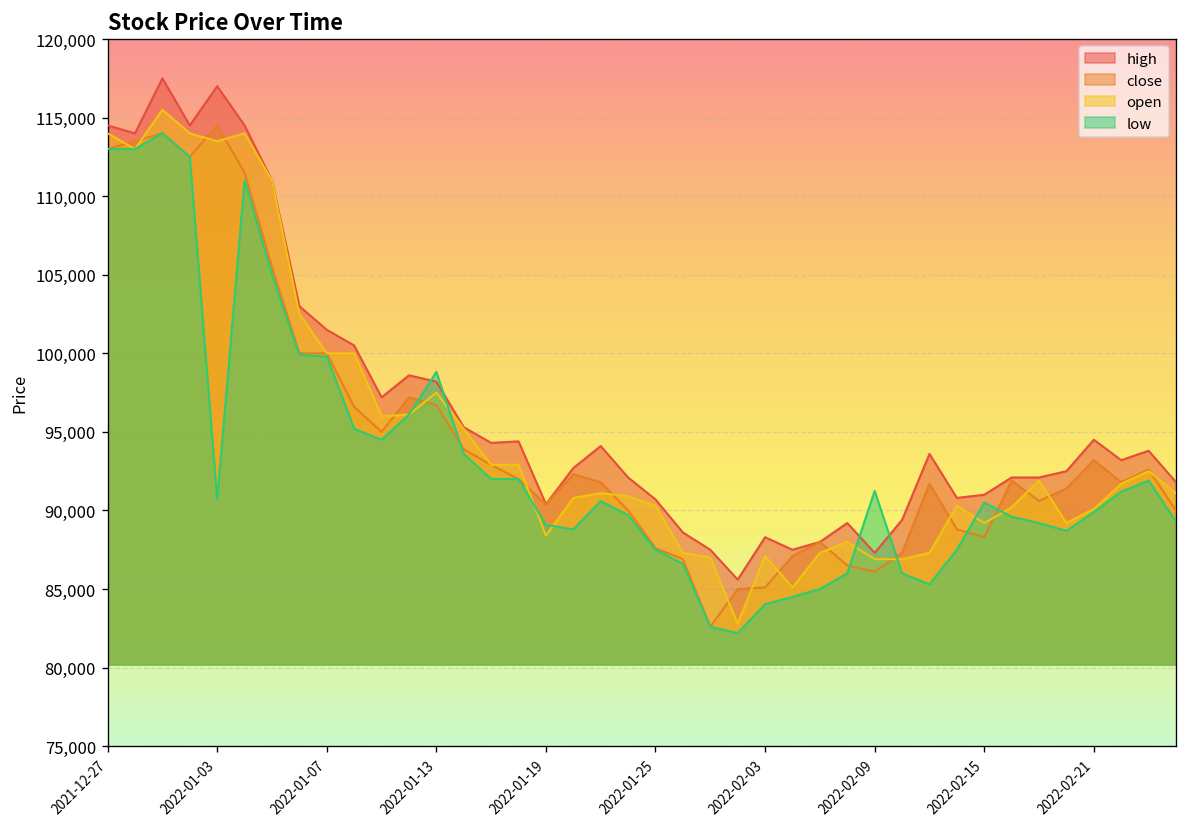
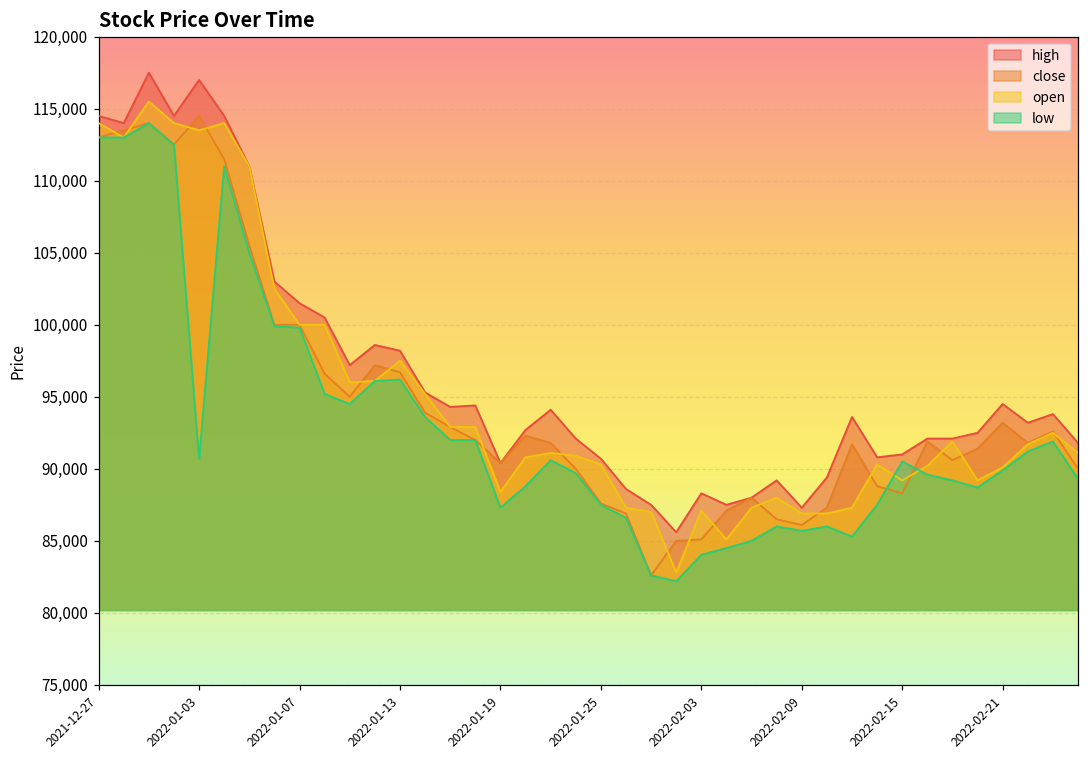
  {
    "low": {
      "2022-01-03": "90,700",
      "2022-01-07": "99,800",
-     "2022-01-13": "98,800",
-     "2022-01-19": "89,100",
+     "2022-01-13": "96,200",
+     "2022-01-19": "87,300",
      "2022-02-03": "84,000",
-     "2022-02-09": "91,200",
+     "2022-02-09": "85,700",
      "2022-02-15": "90,500",
      "2022-02-21": "89,900"
    }
  }
